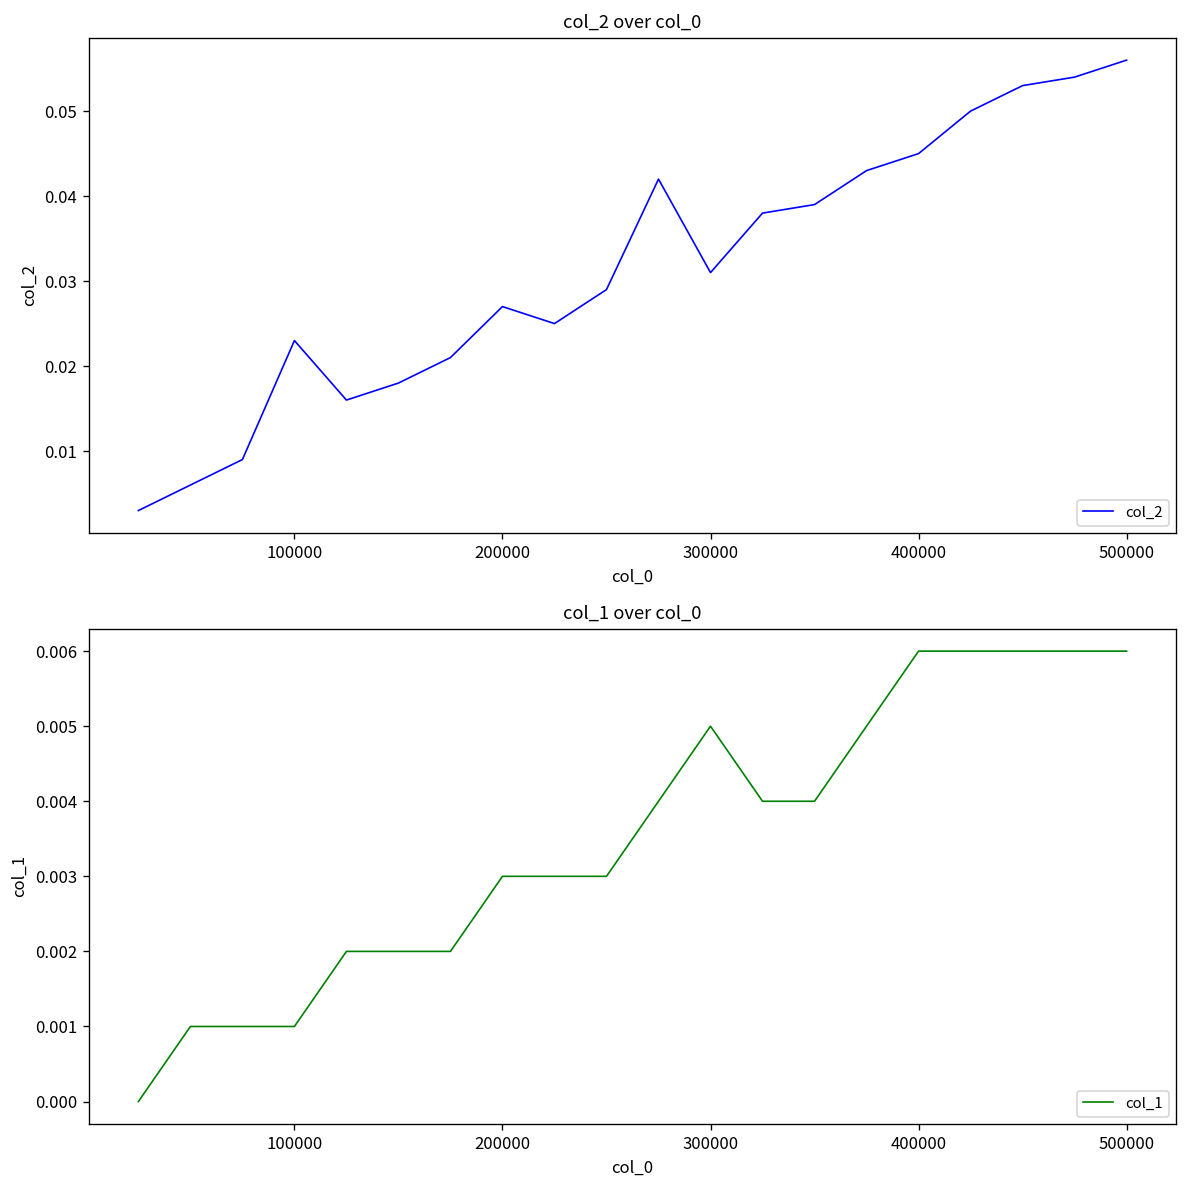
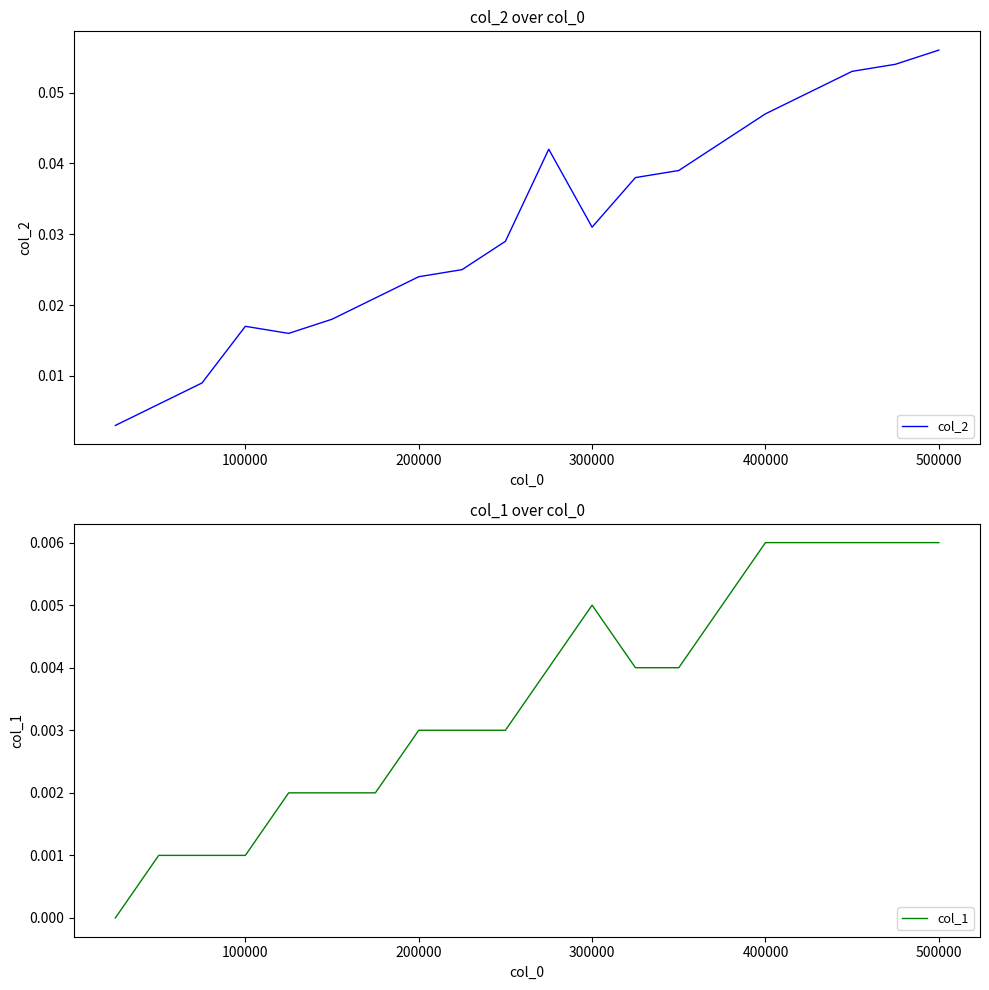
  {
    "col_2 over col_0": {
-     "100000": 0.023,
-     "200000": 0.027,
+     "100000": 0.017,
+     "200000": 0.024,
      "300000": 0.031,
-     "400000": 0.045,
+     "400000": 0.047,
      "500000": 0.056
    },
    "col_1 over col_0": {
      "100000": 0.0010,
      "200000": 0.0030,
      "300000": 0.0050,
      "400000": 0.0060,
      "500000": 0.0060
    }
  }
